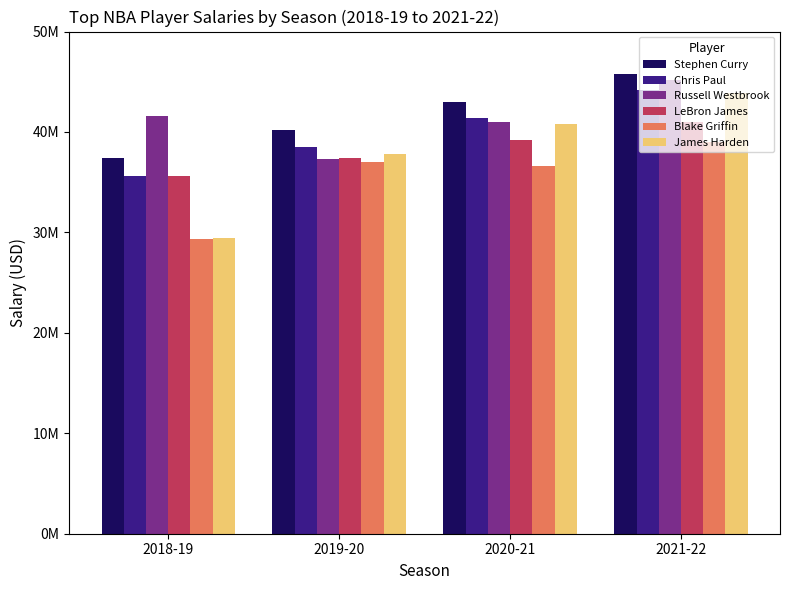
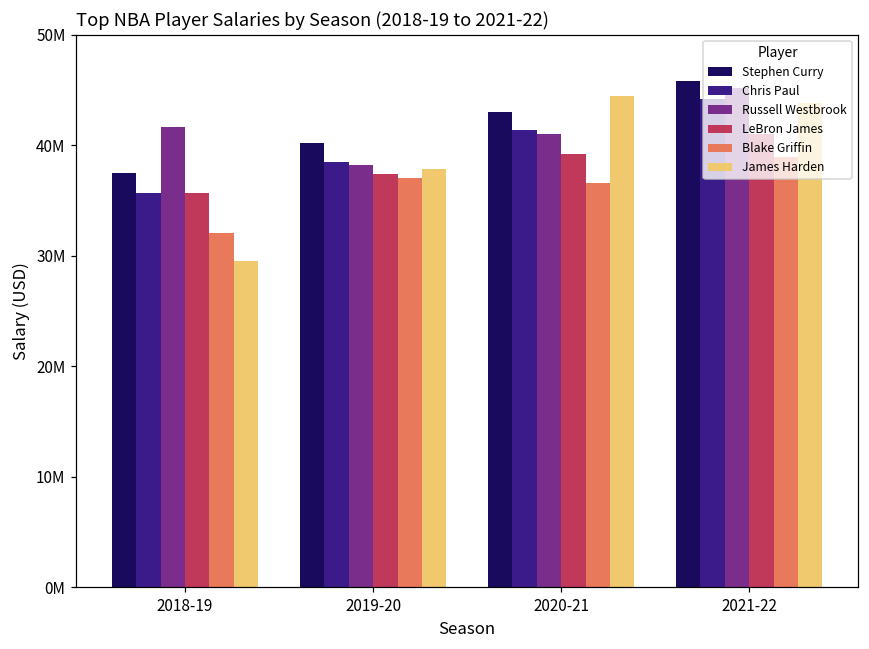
  {
    "Russell Westbrook": {
      "2018-19": 41600000,
-     "2019-20": 37300000,
+     "2019-20": 38200000,
      "2020-21": 41000000
    },
    "LeBron James": {
      "2018-19": 35700000,
      "2019-20": 37400000,
      "2020-21": 39200000
    },
    "Blake Griffin": {
-     "2018-19": 29300000,
+     "2018-19": 32100000,
      "2019-20": 37000000,
      "2020-21": 36600000
    },
    "James Harden": {
      "2018-19": 29500000,
      "2019-20": 37800000,
-     "2020-21": 40800000
+     "2020-21": 44400000
    }
  }
